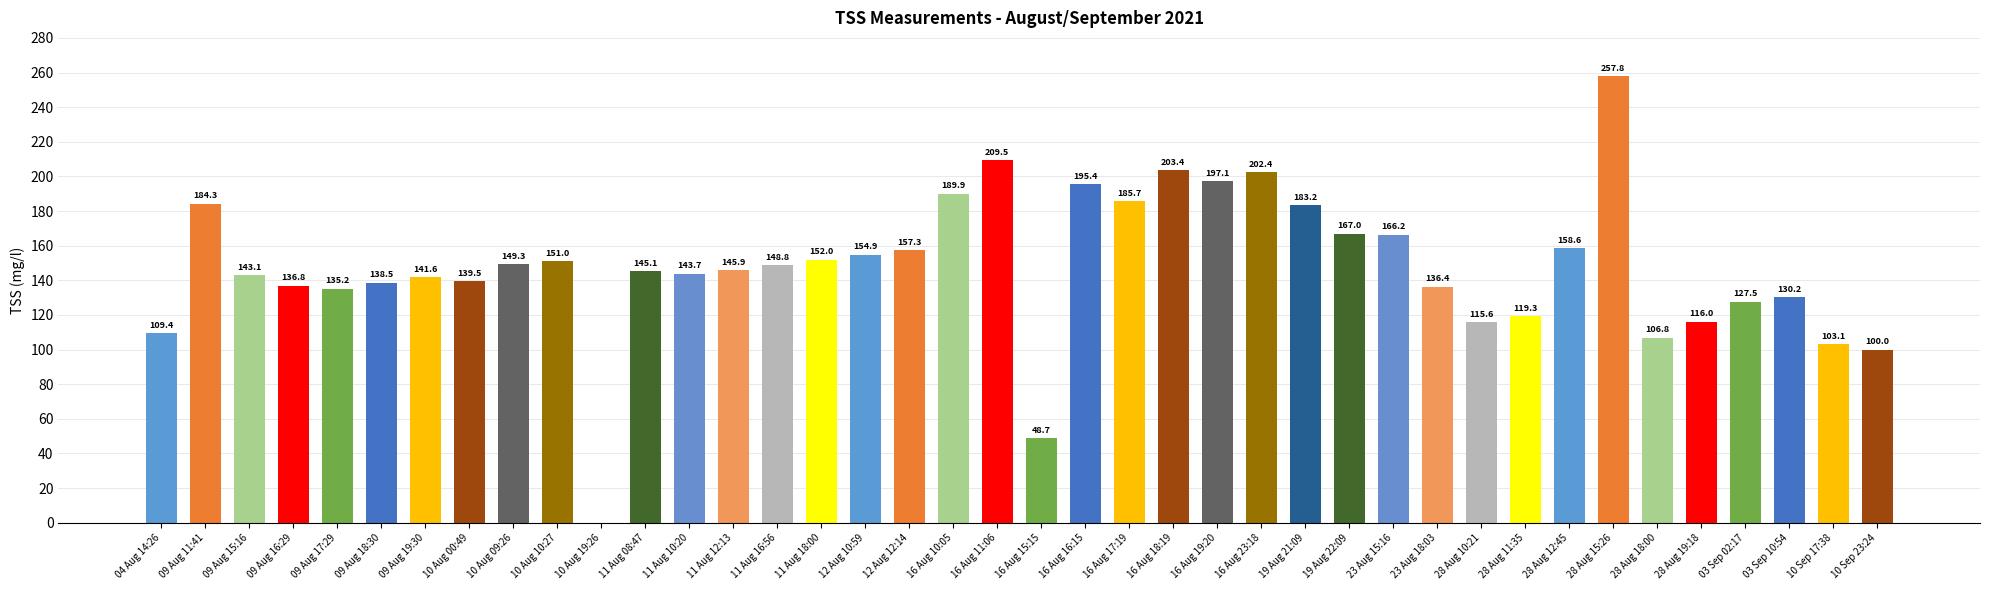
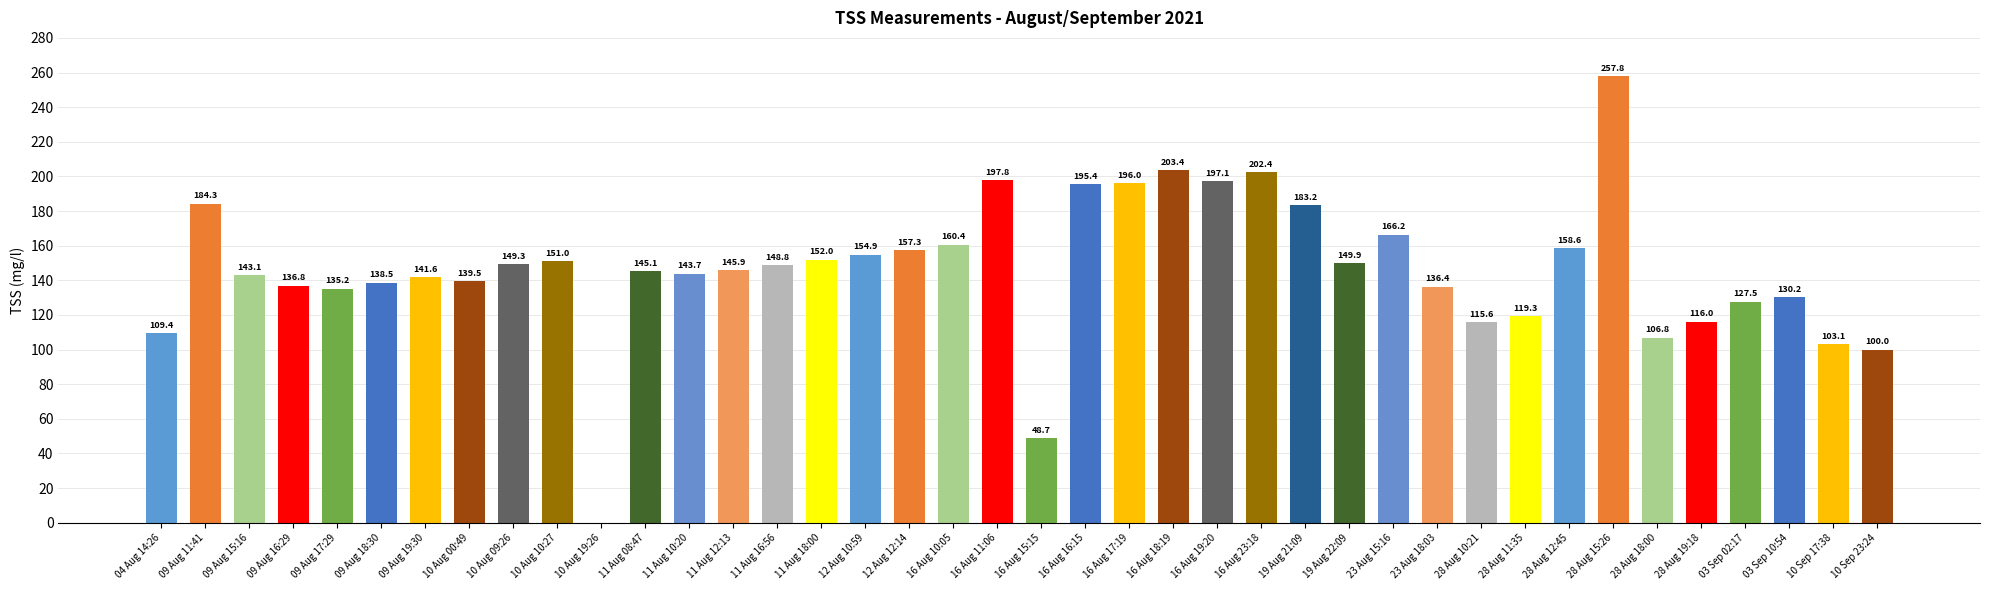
  {
    "04 Aug 14:26": 109.4,
    "09 Aug 11:41": 184.3,
    "09 Aug 15:16": 143.1,
    "09 Aug 16:29": 136.8,
    "09 Aug 17:29": 135.2,
    "09 Aug 18:30": 138.5,
    "09 Aug 19:30": 141.6,
    "10 Aug 00:49": 139.5,
    "10 Aug 09:26": 149.3,
    "10 Aug 10:27": 151.0,
    "11 Aug 08:47": 145.1,
    "11 Aug 10:20": 143.7,
    "11 Aug 12:13": 145.9,
    "11 Aug 16:56": 148.8,
    "11 Aug 18:00": 152.0,
    "12 Aug 10:59": 154.9,
    "12 Aug 12:14": 157.3,
-   "16 Aug 10:05": 189.9,
-   "16 Aug 11:06": 209.5,
+   "16 Aug 10:05": 160.4,
+   "16 Aug 11:06": 197.8,
    "16 Aug 15:15": 48.7,
    "16 Aug 16:15": 195.4,
-   "16 Aug 17:19": 185.7,
+   "16 Aug 17:19": 196.0,
    "16 Aug 18:19": 203.4,
    "16 Aug 19:20": 197.1,
    "16 Aug 23:18": 202.4,
    "19 Aug 21:09": 183.2,
-   "19 Aug 22:09": 167.0,
+   "19 Aug 22:09": 149.9,
    "23 Aug 15:16": 166.2,
    "23 Aug 18:03": 136.4,
    "28 Aug 10:21": 115.6,
    "28 Aug 11:35": 119.3,
    "28 Aug 12:45": 158.6,
    "28 Aug 15:26": 257.8,
    "28 Aug 18:00": 106.8,
    "28 Aug 19:18": 116.0,
    "03 Sep 02:17": 127.5,
    "03 Sep 10:54": 130.2,
    "10 Sep 17:38": 103.1,
    "10 Sep 23:24": 100.0
  }
